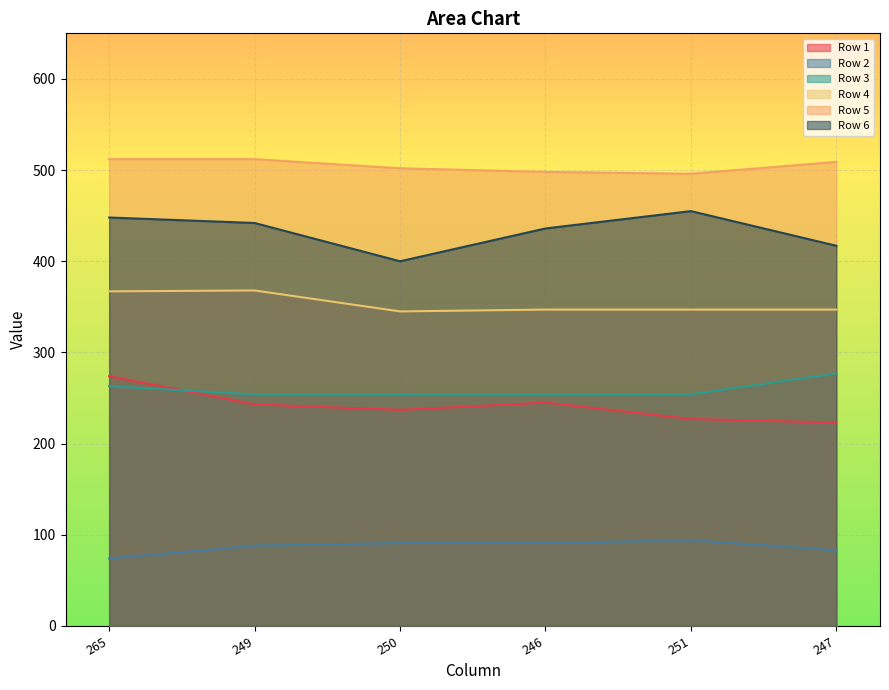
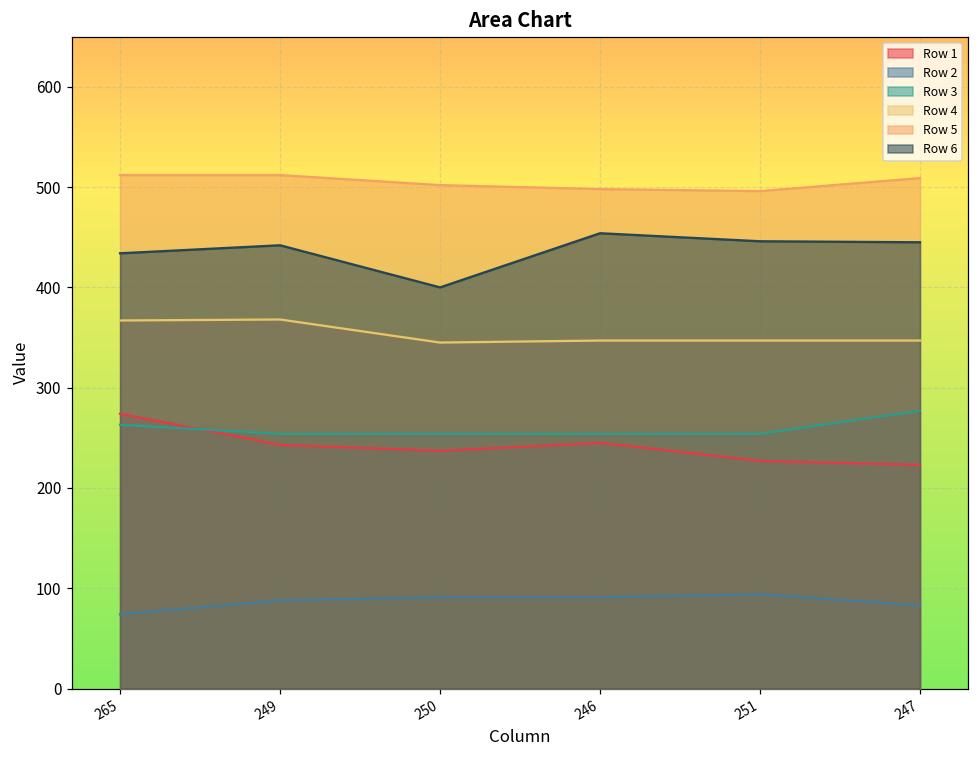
  {
    "Row 1": {
      "265": 270,
      "249": 240,
      "250": 240,
      "246": 250,
      "251": 230,
      "247": 220
    },
    "Row 6": {
-     "265": 450,
+     "265": 430,
      "249": 440,
      "250": 400,
-     "246": 440,
-     "251": 460,
-     "247": 420
+     "246": 450,
+     "251": 450,
+     "247": 450
    }
  }
